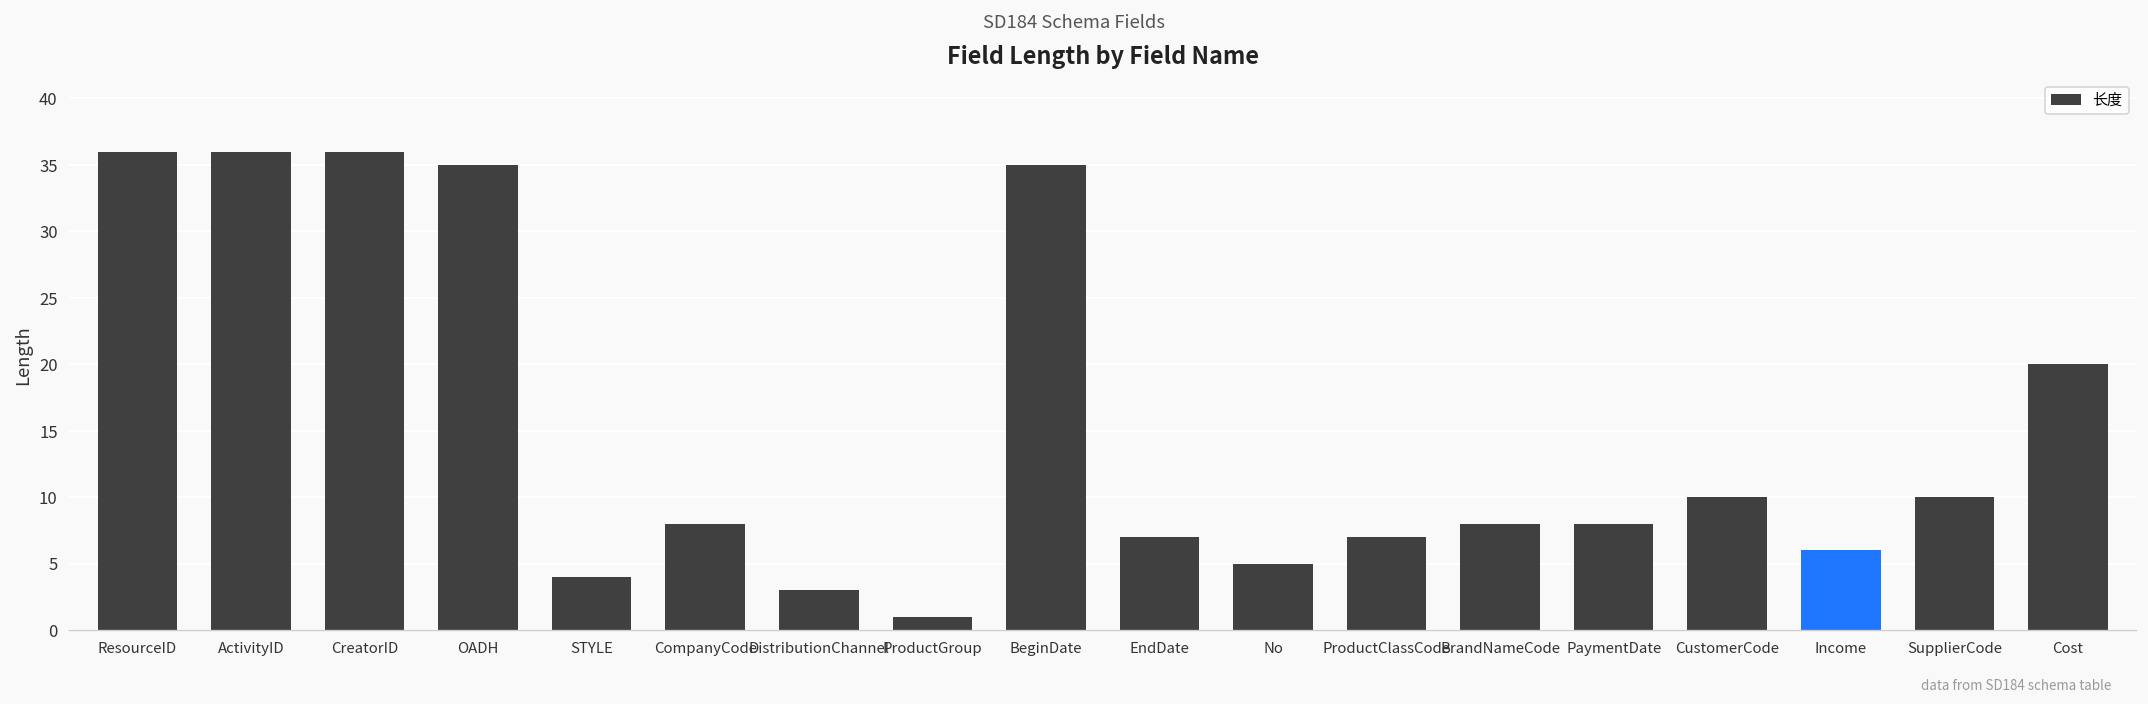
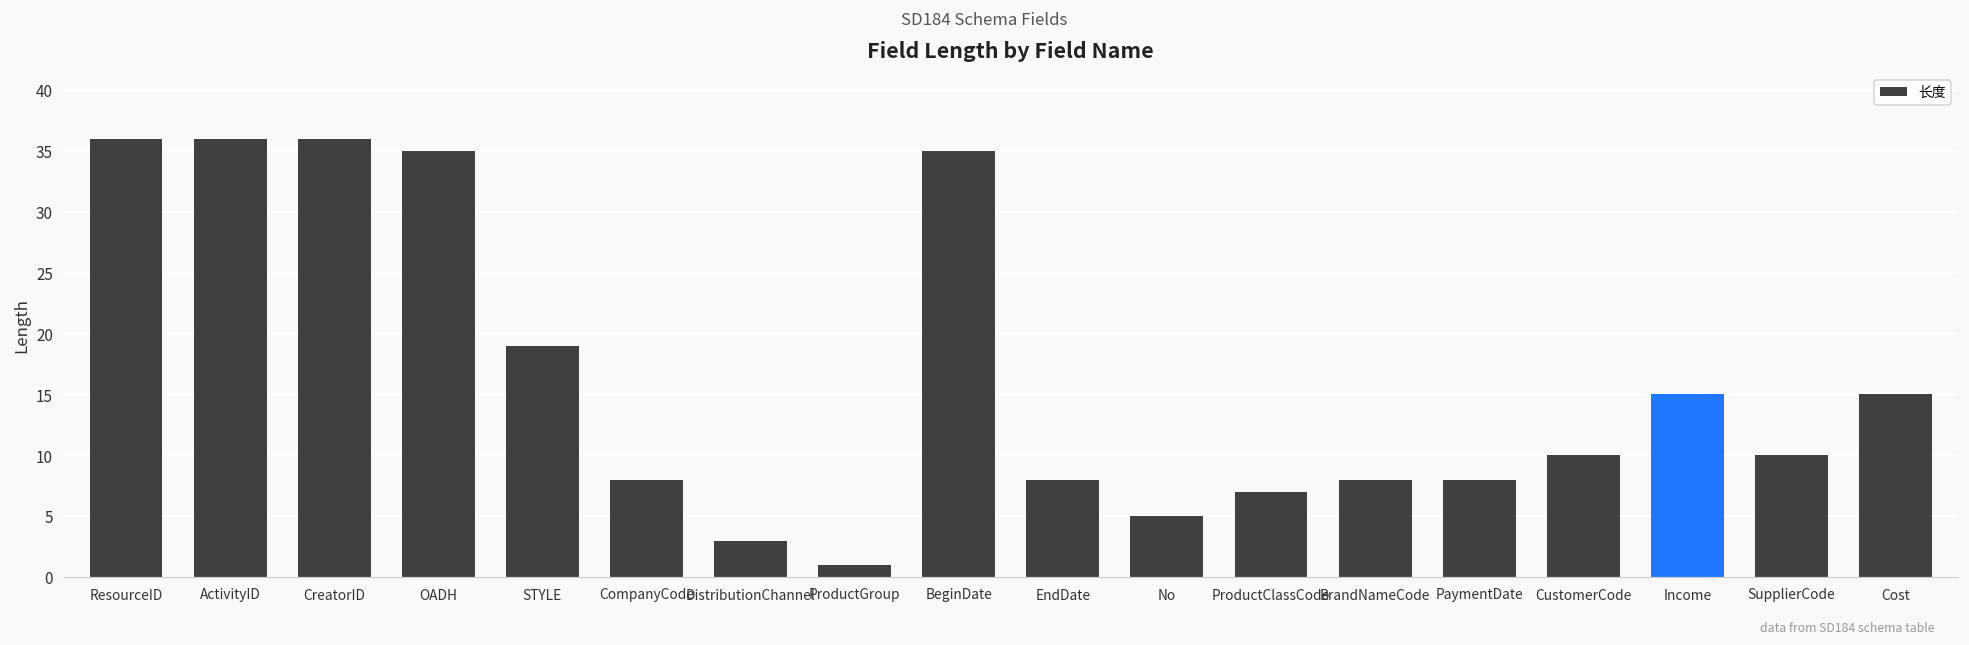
  {
    "ResourceID": 36,
    "ActivityID": 36,
    "CreatorID": 36,
    "OADH": 35,
-   "STYLE": 4,
+   "STYLE": 19,
    "CompanyCode": 8,
    "DistributionChannel": 3,
    "ProductGroup": 1,
    "BeginDate": 35,
-   "EndDate": 7,
+   "EndDate": 8,
    "No": 5,
    "ProductClassCode": 7,
    "BrandNameCode": 8,
    "PaymentDate": 8,
    "CustomerCode": 10,
-   "Income": 6,
+   "Income": 15,
    "SupplierCode": 10,
-   "Cost": 20
+   "Cost": 15
  }
